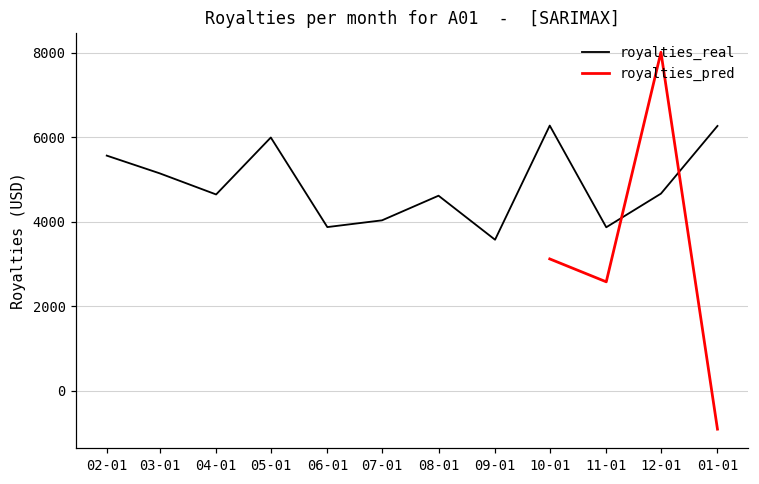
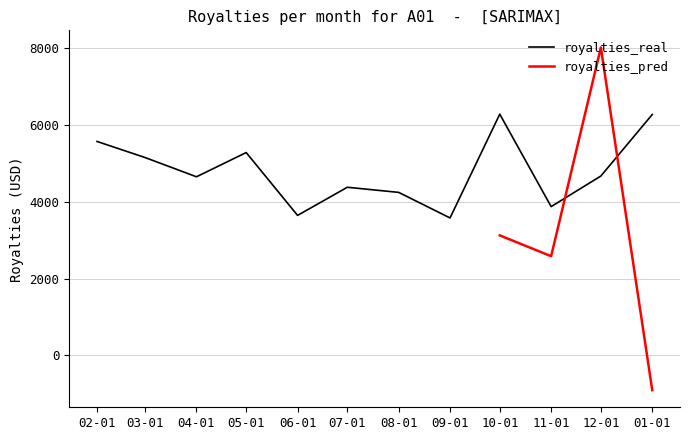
  {
    "royalties_real": {
      "02-01": 5600,
      "03-01": 5200,
      "04-01": 4600,
-     "05-01": 6000,
-     "06-01": 3900,
-     "07-01": 4000,
-     "08-01": 4600,
+     "05-01": 5300,
+     "06-01": 3600,
+     "07-01": 4400,
+     "08-01": 4200,
      "09-01": 3600,
      "10-01": 6300,
      "11-01": 3900,
      "12-01": 4700,
      "01-01": 6300
    },
    "royalties_pred": {
      "10-01": 3100,
      "11-01": 2600,
      "12-01": 8000,
      "01-01": -900
    }
  }
